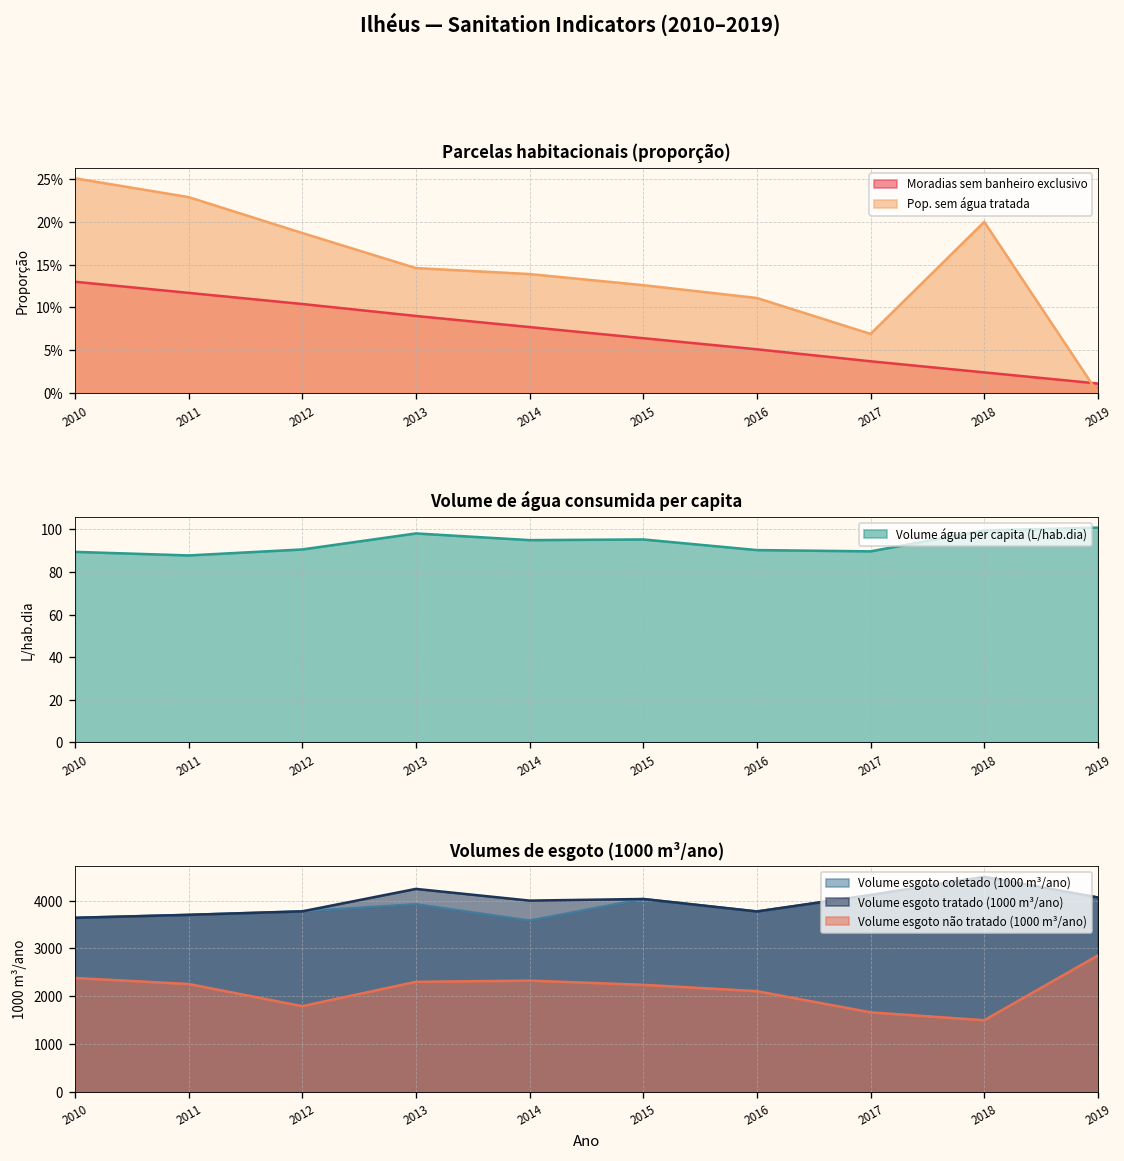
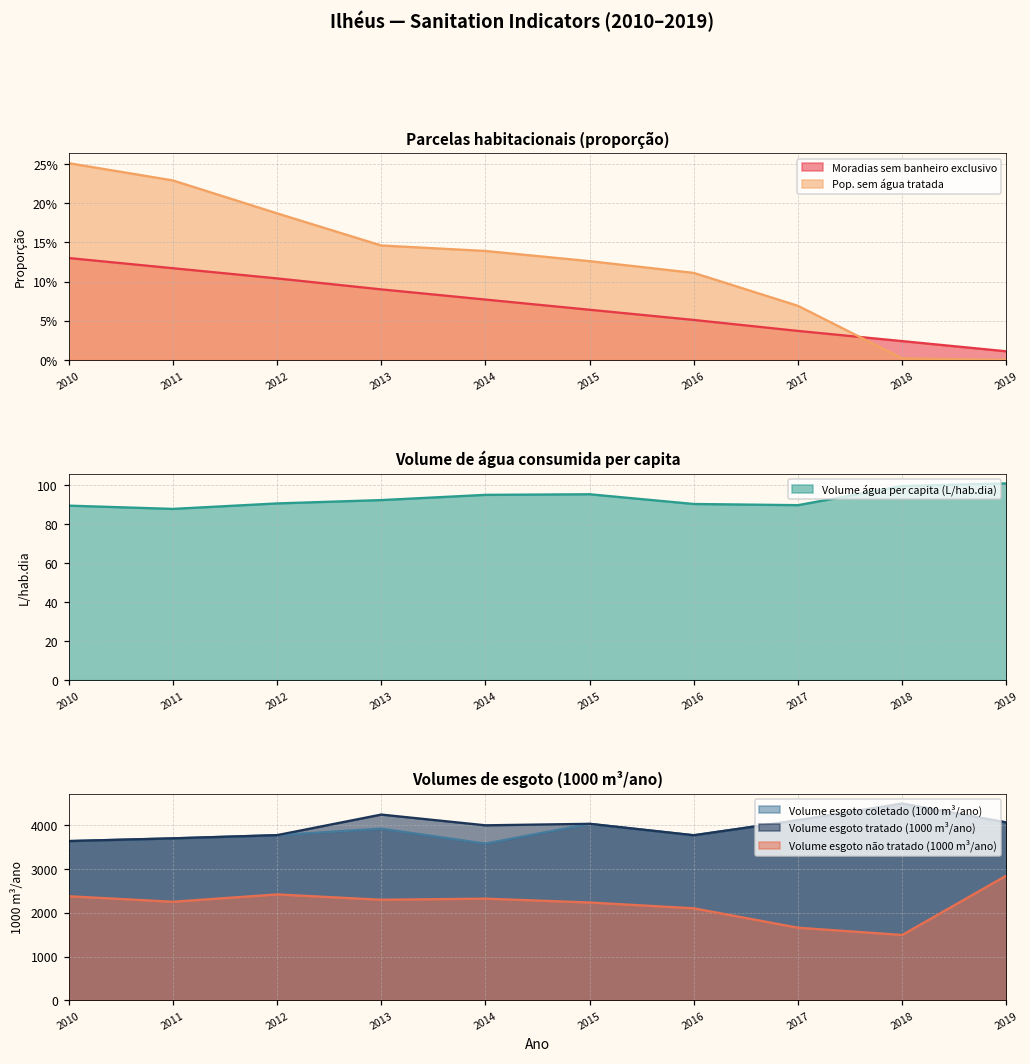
  {
    "Parcelas habitacionais (proporção)": {
      "Moradias sem banheiro exclusivo": {
        "2010": "13%",
        "2011": "12%",
        "2012": "10%",
        "2013": "9%",
        "2014": "8%",
        "2015": "6%",
        "2016": "5%",
        "2017": "4%",
        "2018": "2%",
        "2019": "1%"
      },
      "Pop. sem água tratada": {
        "2010": "25%",
        "2011": "23%",
        "2012": "19%",
        "2013": "15%",
        "2014": "14%",
        "2015": "13%",
        "2016": "11%",
        "2017": "7%",
-       "2018": "20%",
+       "2018": "0%",
        "2019": "0%"
      }
    },
    "Volume de água consumida per capita": {
      "2010": "89",
      "2011": "88",
      "2012": "91",
-     "2013": "98",
+     "2013": "92",
      "2014": "95",
      "2015": "95",
      "2016": "90",
      "2017": "90",
      "2019": "101"
    },
    "Volumes de esgoto (1000 m³/ano)": {
      "Volume esgoto coletado (1000 m³/ano)": {
        "2013": "3900",
        "2014": "3600"
      },
      "Volume esgoto tratado (1000 m³/ano)": {
        "2013": "4200",
        "2014": "4000"
      },
      "Volume esgoto não tratado (1000 m³/ano)": {
        "2010": "2400",
        "2011": "2300",
-       "2012": "1800",
+       "2012": "2400",
        "2013": "2300",
        "2014": "2300",
        "2015": "2200",
        "2016": "2100",
        "2017": "1700",
        "2018": "1500",
        "2019": "2900"
      }
    }
  }
